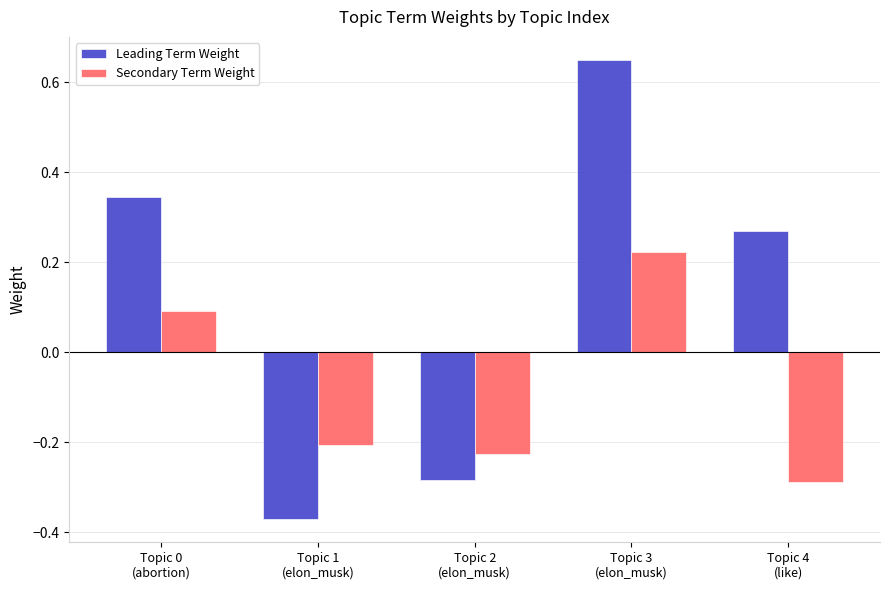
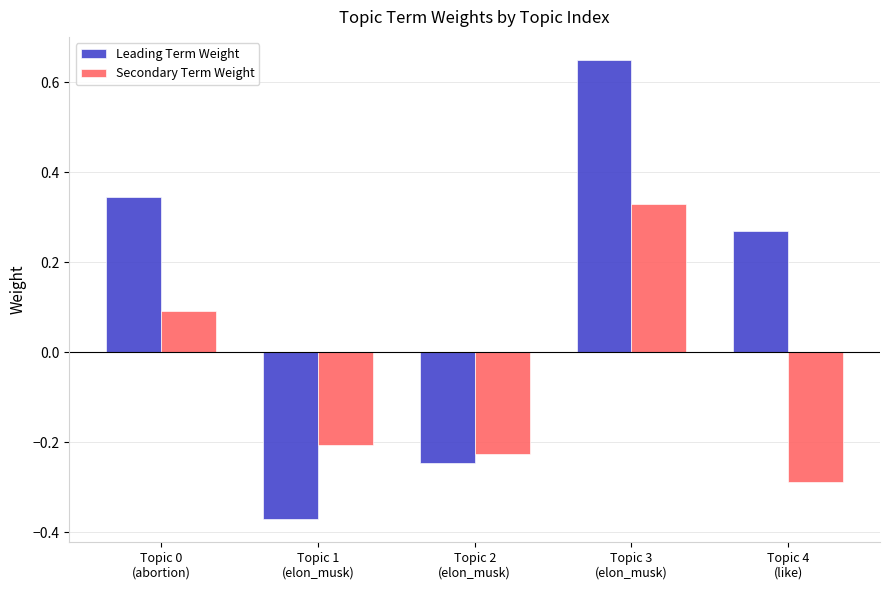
  {
    "Leading Term Weight": {
      "Topic 0 (abortion)": 0.35,
      "Topic 1 (elon_musk)": -0.37,
-     "Topic 2 (elon_musk)": -0.28,
+     "Topic 2 (elon_musk)": -0.25,
      "Topic 3 (elon_musk)": 0.65,
      "Topic 4 (like)": 0.27
    },
    "Secondary Term Weight": {
      "Topic 0 (abortion)": 0.09,
      "Topic 1 (elon_musk)": -0.21,
      "Topic 2 (elon_musk)": -0.23,
-     "Topic 3 (elon_musk)": 0.22,
+     "Topic 3 (elon_musk)": 0.33,
      "Topic 4 (like)": -0.29
    }
  }
